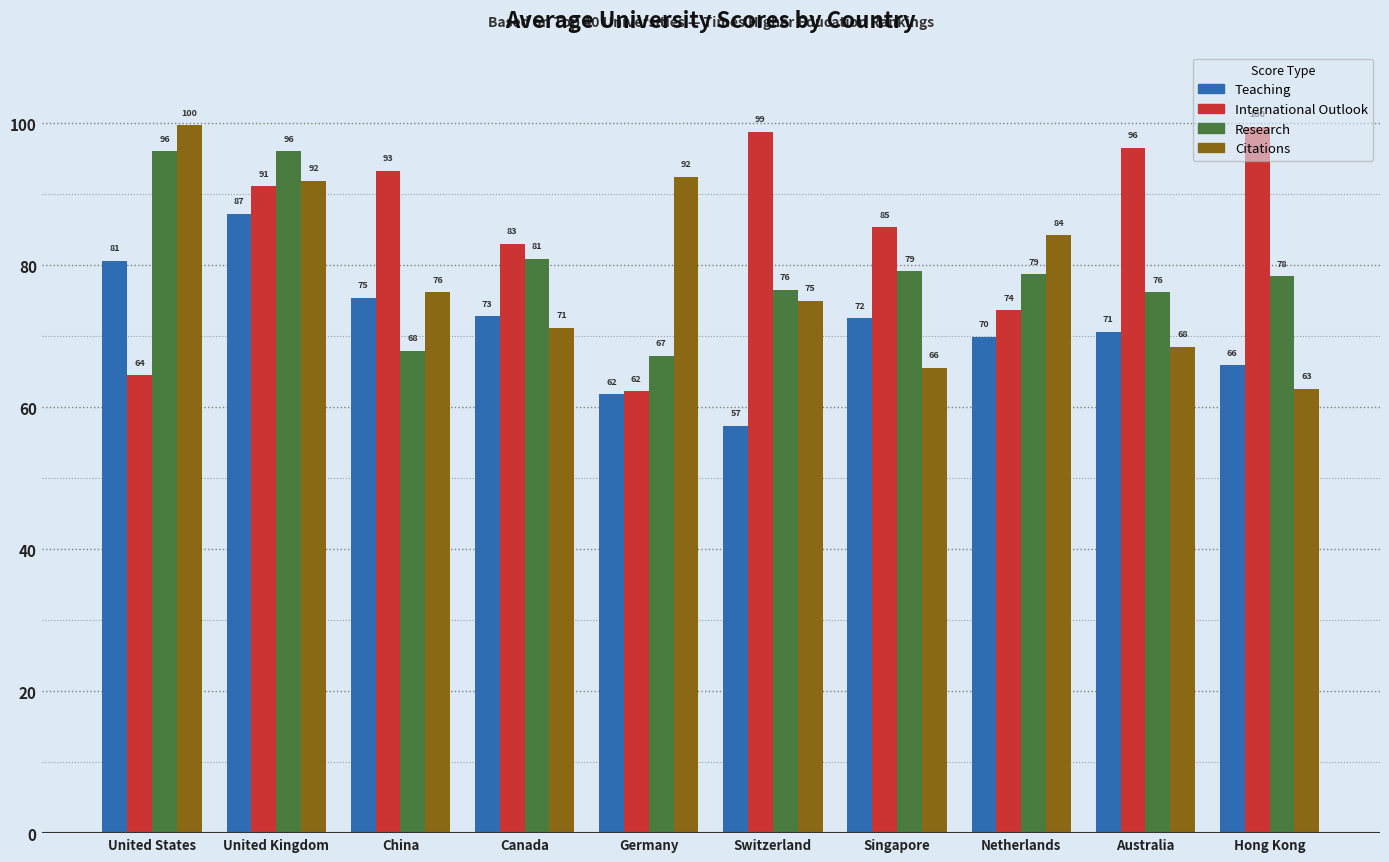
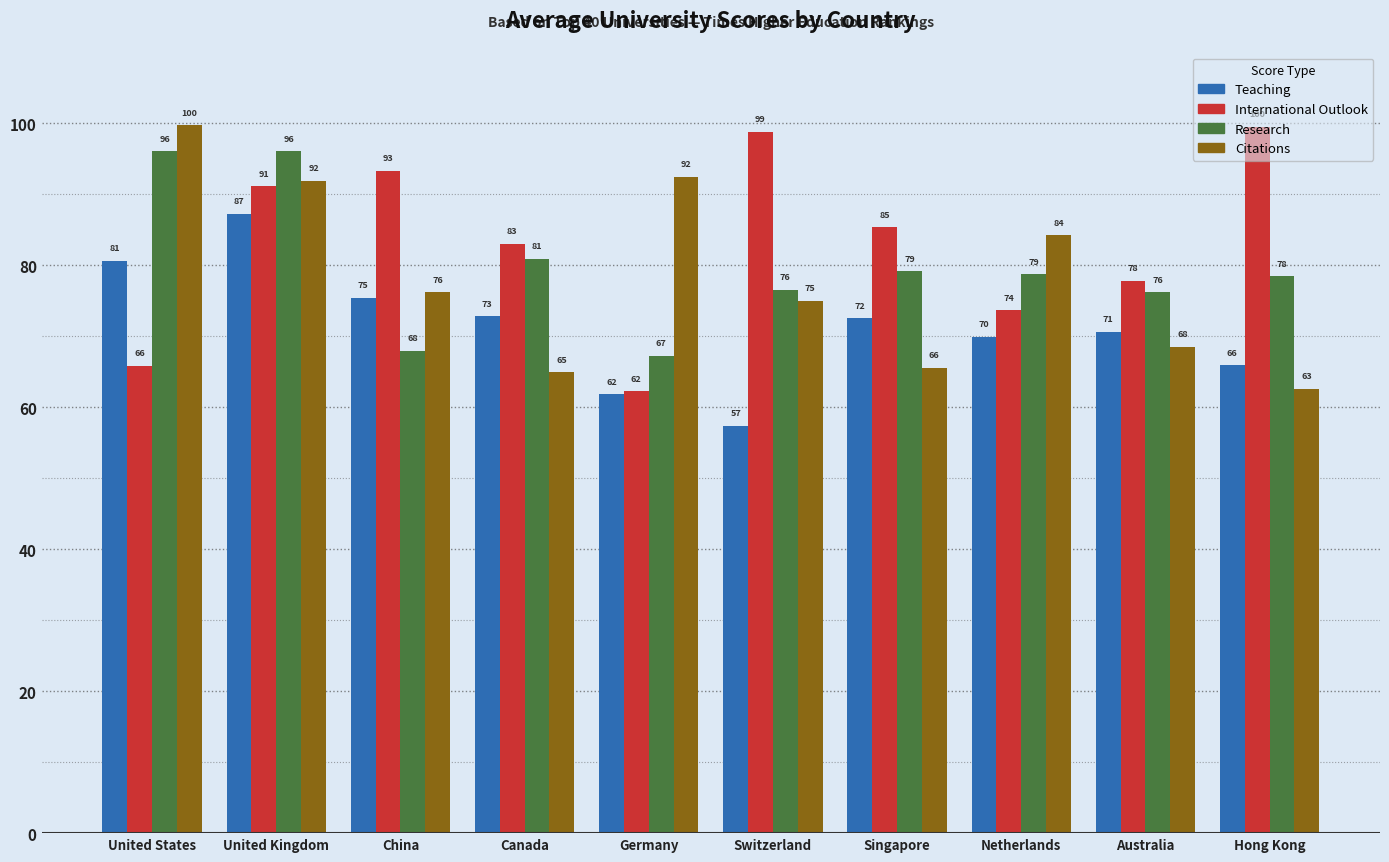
  {
    "Teaching": {
      "United States": 81,
      "United Kingdom": 87,
      "China": 75,
      "Canada": 73,
      "Germany": 62,
      "Switzerland": 57,
      "Singapore": 72,
      "Netherlands": 70,
      "Australia": 71,
      "Hong Kong": 66
    },
    "International Outlook": {
-     "United States": 64,
+     "United States": 66,
      "United Kingdom": 91,
      "China": 93,
      "Canada": 83,
      "Germany": 62,
      "Switzerland": 99,
      "Singapore": 85,
      "Netherlands": 74,
-     "Australia": 96
+     "Australia": 78
    },
    "Research": {
      "United States": 96,
      "United Kingdom": 96,
      "China": 68,
      "Canada": 81,
      "Germany": 67,
      "Switzerland": 76,
      "Singapore": 79,
      "Netherlands": 79,
      "Australia": 76,
      "Hong Kong": 78
    },
    "Citations": {
      "United States": 100,
      "United Kingdom": 92,
      "China": 76,
-     "Canada": 71,
+     "Canada": 65,
      "Germany": 92,
      "Switzerland": 75,
      "Singapore": 66,
      "Netherlands": 84,
      "Australia": 68,
      "Hong Kong": 63
    }
  }
